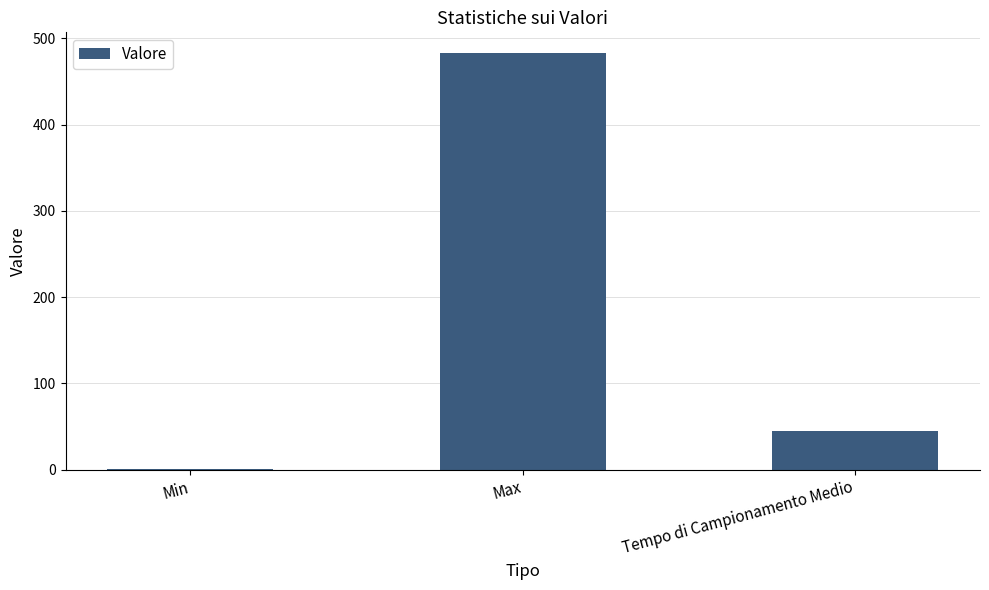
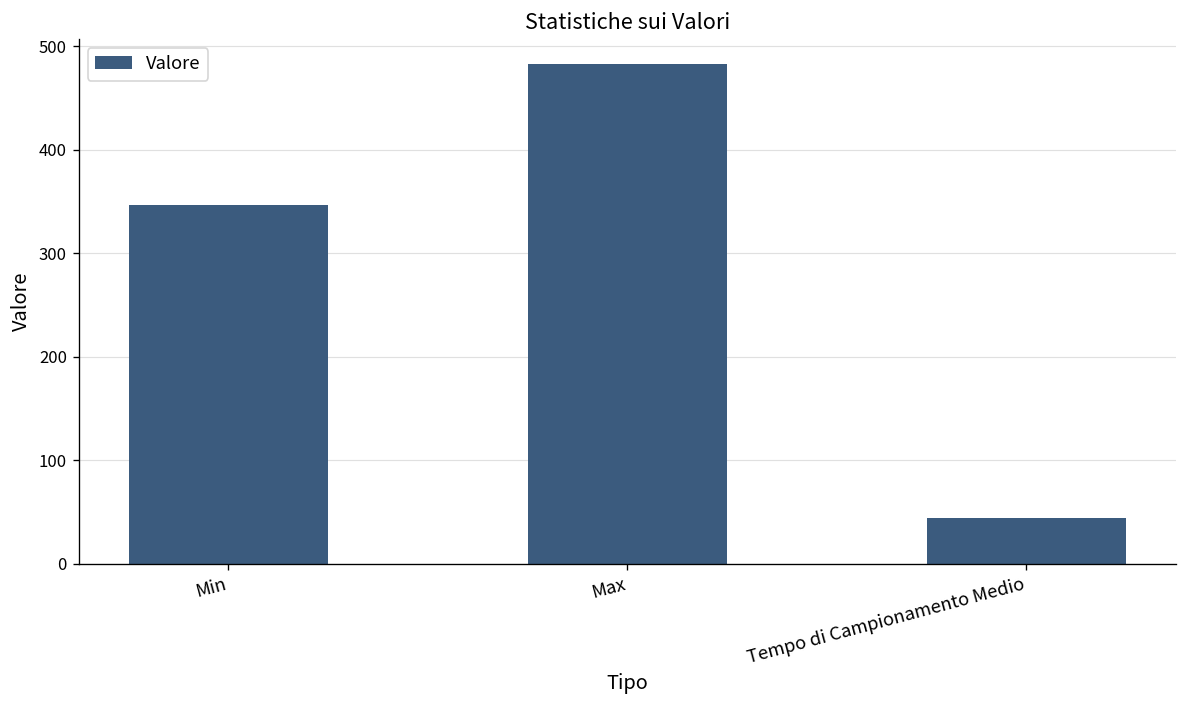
  {
-   "Min": 0,
+   "Min": 350,
    "Max": 480,
    "Tempo di Campionamento Medio": 40
  }
